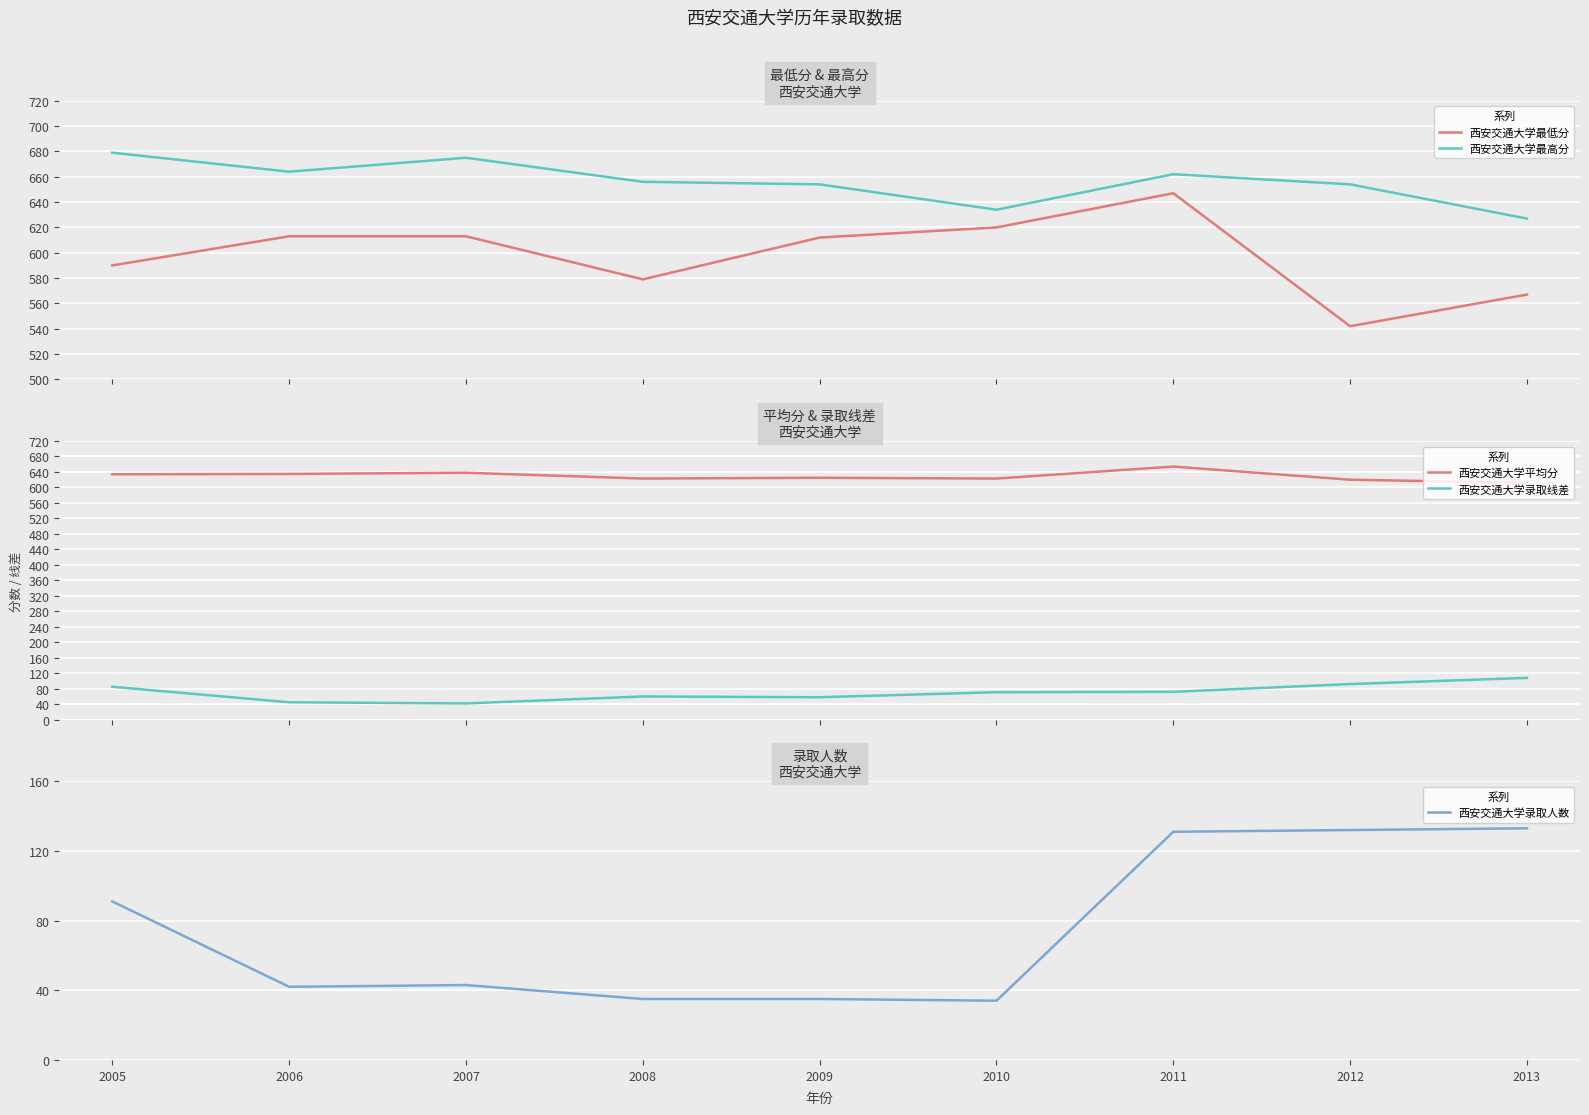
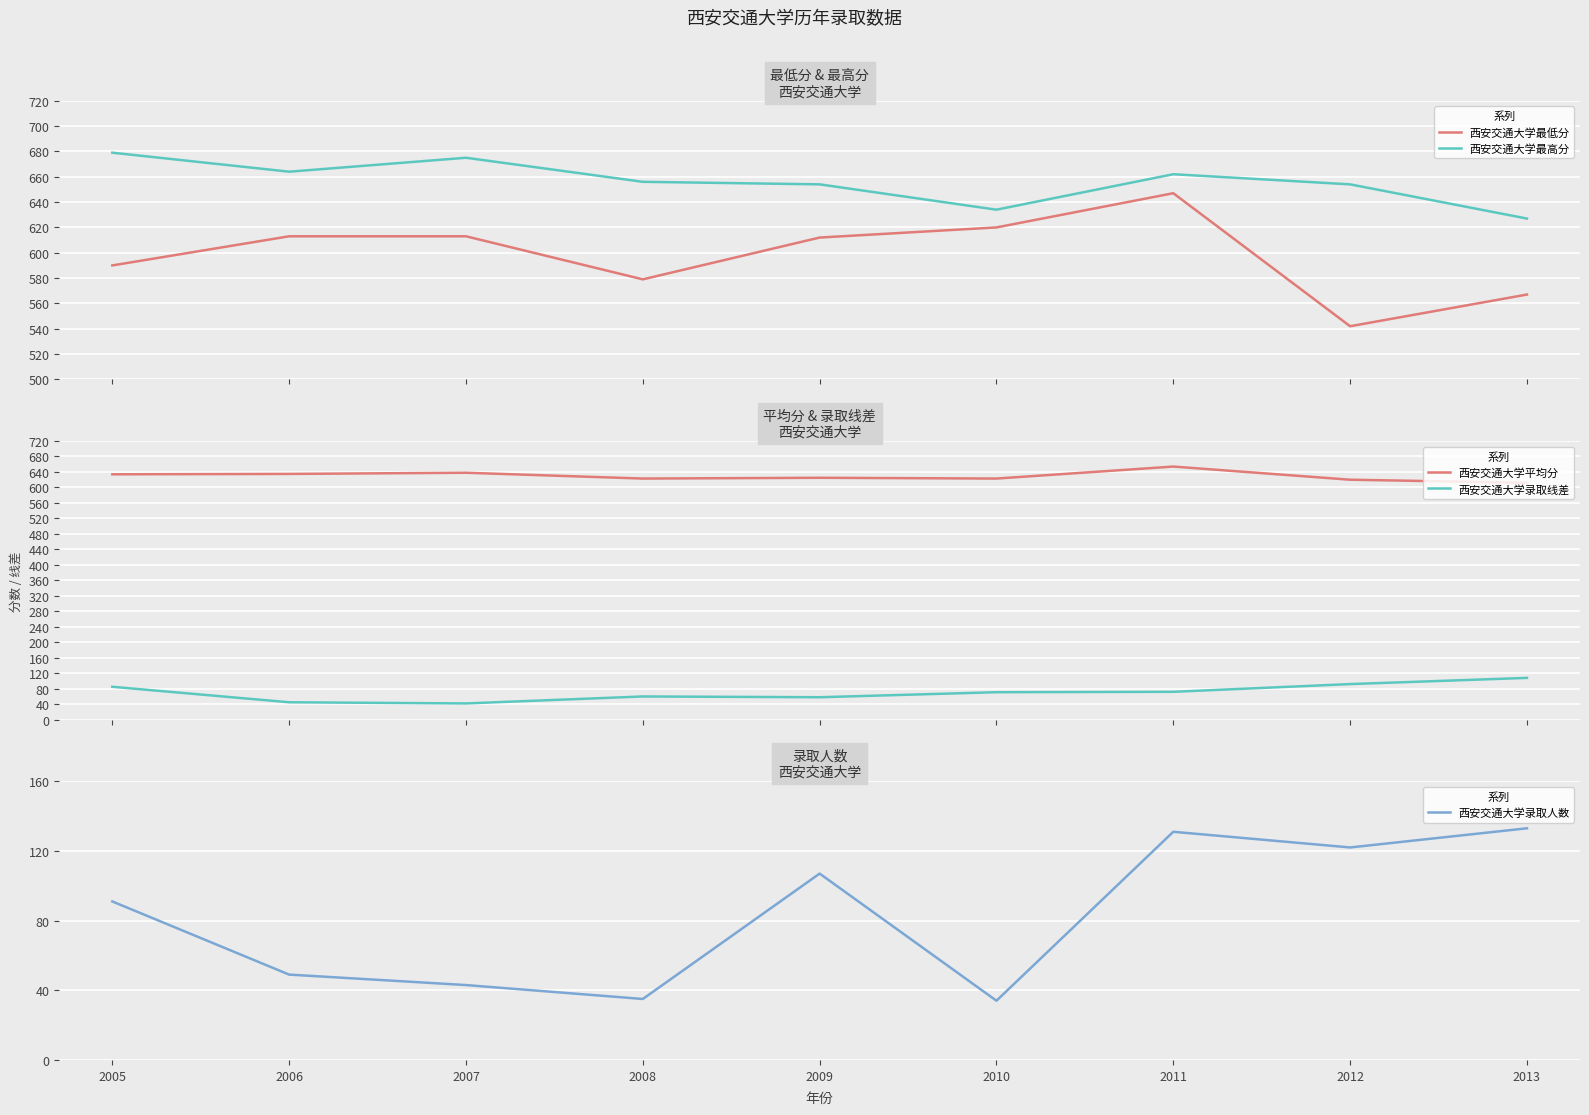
  {
    "录取人数 西安交通大学": {
      "2005": 91,
-     "2006": 42,
+     "2006": 49,
      "2007": 43,
      "2008": 35,
-     "2009": 35,
+     "2009": 107,
      "2010": 34,
      "2011": 131,
-     "2012": 132,
+     "2012": 122,
      "2013": 133
    }
  }
